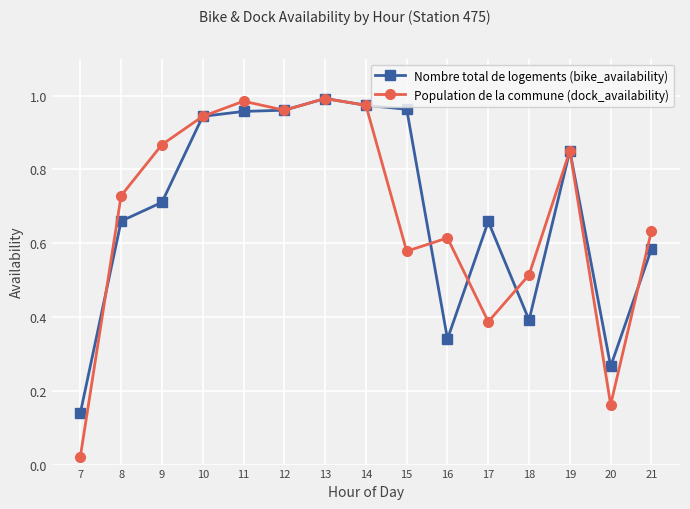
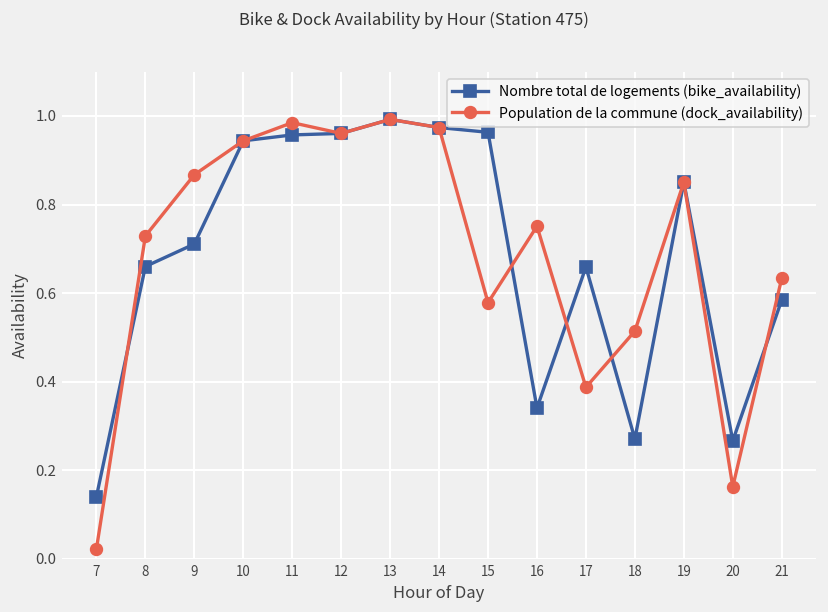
  {
    "Nombre total de logements (bike_availability)": {
      "7": 0.14,
      "8": 0.66,
      "9": 0.71,
      "11": 0.96,
      "15": 0.96,
      "16": 0.34,
      "17": 0.66,
-     "18": 0.39,
+     "18": 0.27,
      "20": 0.27,
      "21": 0.58
    },
    "Population de la commune (dock_availability)": {
      "7": 0.02,
      "8": 0.73,
      "9": 0.87,
      "11": 0.98,
      "15": 0.58,
-     "16": 0.61,
+     "16": 0.75,
      "17": 0.39,
      "18": 0.51,
      "20": 0.16,
      "21": 0.63
    }
  }
